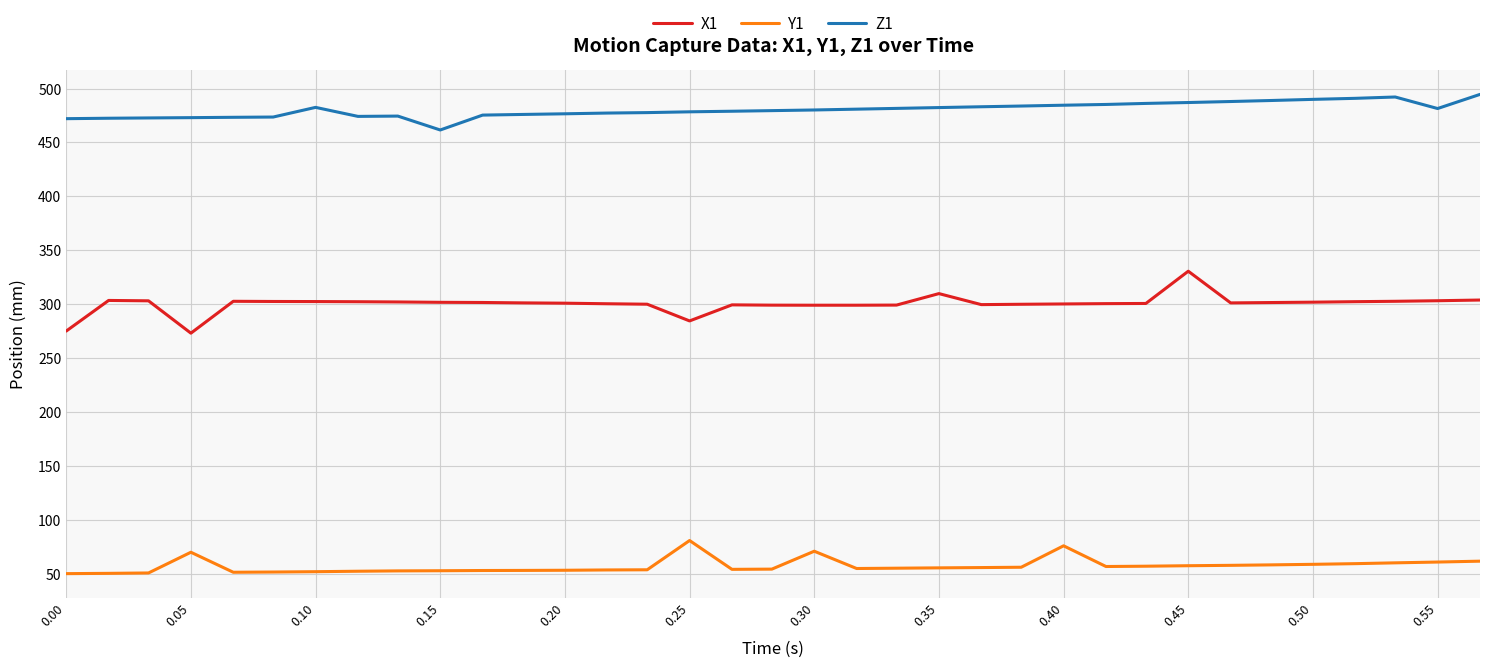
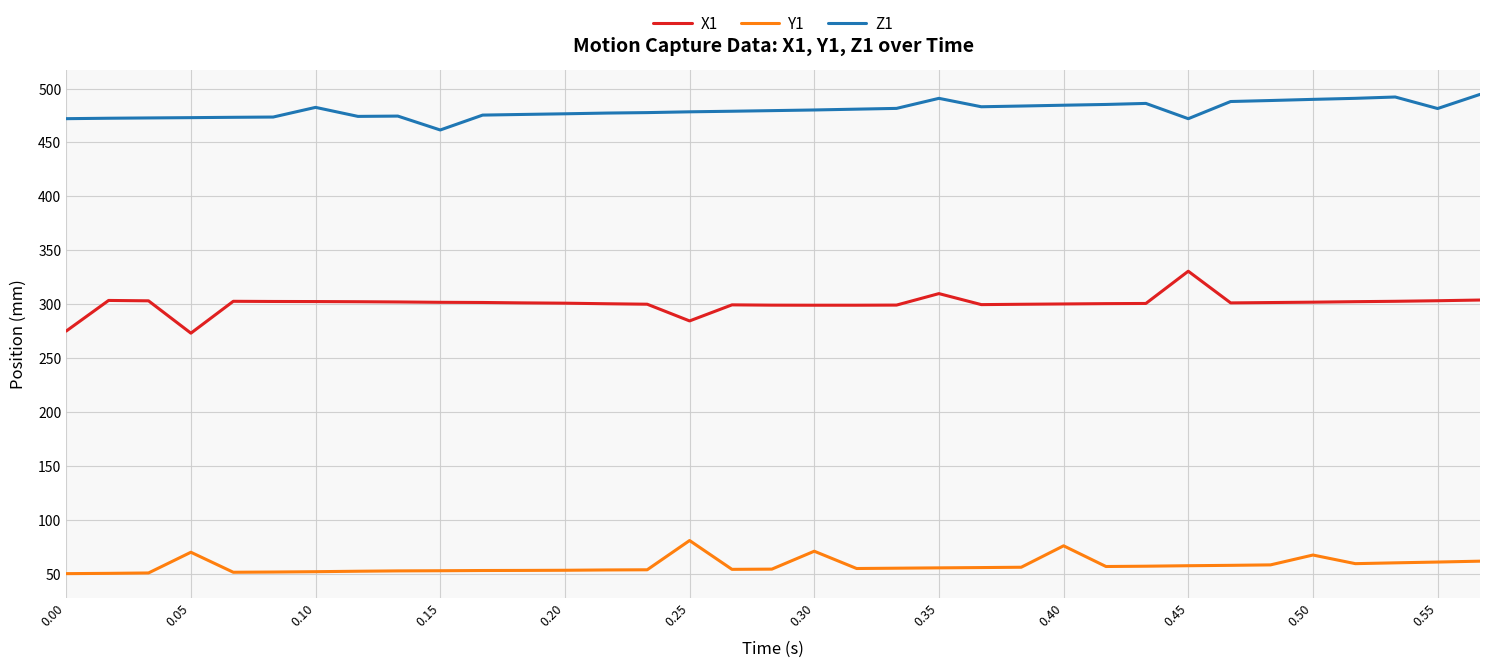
  {
    "X1": {
      "0.00": 275,
      "0.05": 273,
      "0.10": 302,
      "0.15": 302,
      "0.20": 301,
      "0.25": 284,
      "0.30": 299,
      "0.35": 310,
      "0.40": 300,
      "0.45": 331,
      "0.50": 302,
      "0.55": 303
    },
    "Y1": {
      "0.00": 50,
      "0.05": 70,
      "0.10": 52,
      "0.15": 53,
      "0.20": 53,
      "0.25": 81,
      "0.30": 71,
      "0.35": 55,
      "0.40": 76,
      "0.45": 57,
-     "0.50": 59,
+     "0.50": 67,
      "0.55": 61
    },
    "Z1": {
      "0.00": 472,
      "0.05": 473,
      "0.10": 483,
      "0.15": 462,
      "0.20": 477,
      "0.25": 478,
      "0.30": 480,
-     "0.35": 482,
+     "0.35": 491,
      "0.40": 485,
-     "0.45": 487,
+     "0.45": 472,
      "0.50": 490,
      "0.55": 481
    }
  }
